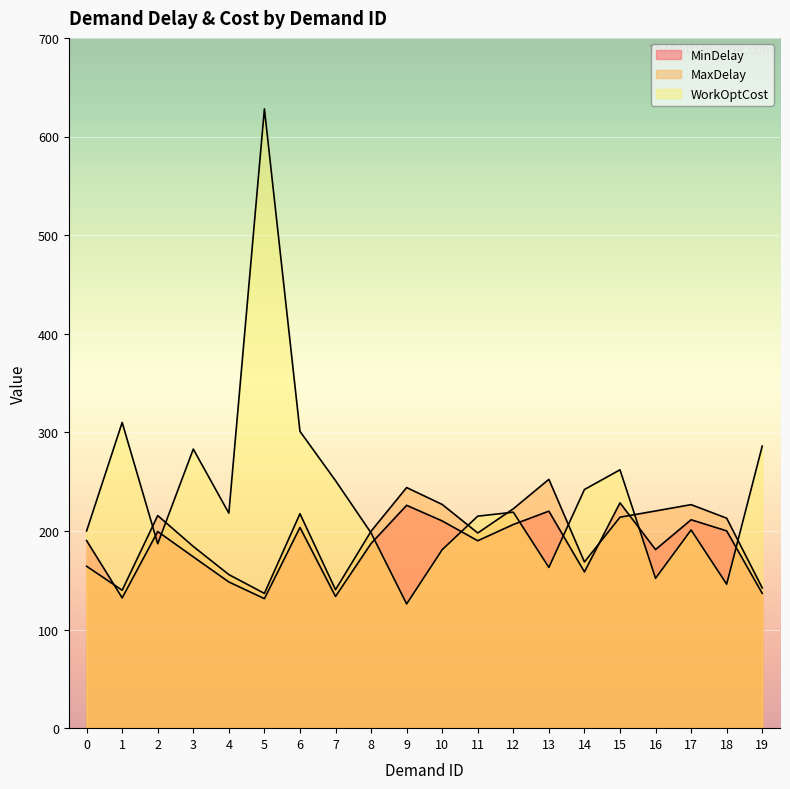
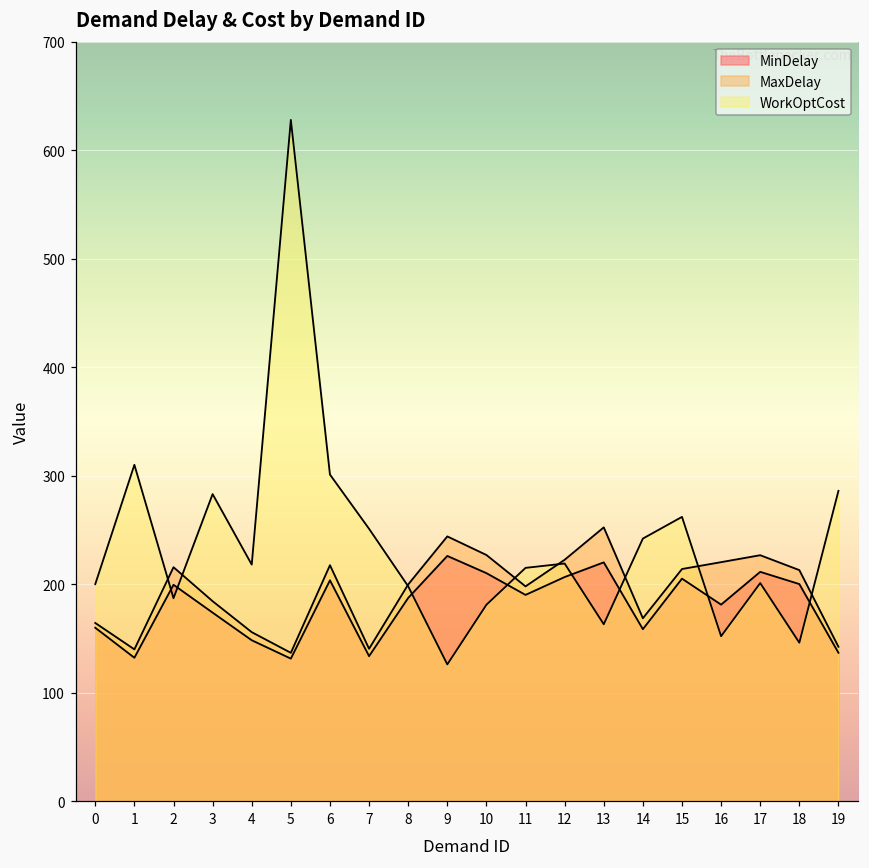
  {
    "MinDelay": {
-     "0": 190,
+     "0": 160,
      "1": 130,
      "2": 200,
      "3": 170,
      "4": 150,
      "5": 130,
      "6": 200,
      "7": 130,
      "8": 190,
      "9": 230,
      "10": 210,
      "11": 190,
      "12": 210,
      "13": 220,
      "14": 160,
-     "15": 230,
+     "15": 210,
      "16": 180,
      "17": 210,
      "18": 200,
      "19": 140
    }
  }
